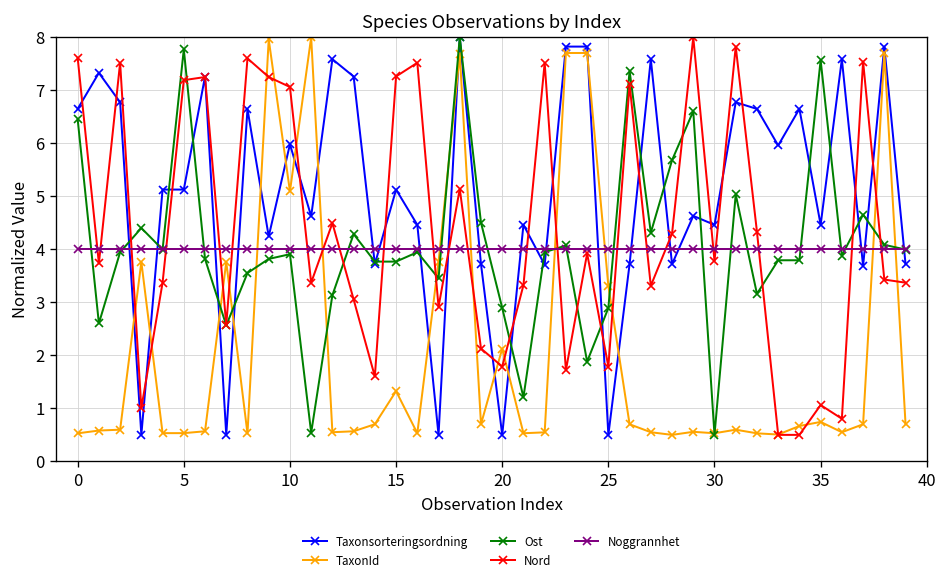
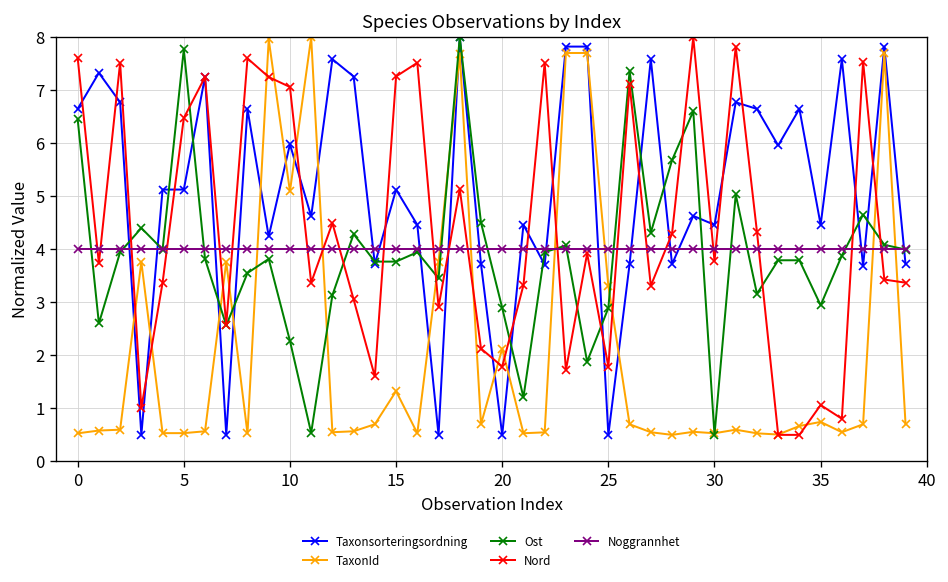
  {
    "Taxonsorteringsordning": {
      "0": 6.6,
      "5": 5.1,
      "10": 6.0,
      "15": 5.1,
      "20": 0.5,
      "25": 0.5,
      "30": 4.5,
      "35": 4.5
    },
    "TaxonId": {
      "0": 0.5,
      "5": 0.5,
      "10": 5.1,
      "15": 1.3,
      "20": 2.1,
      "25": 3.3,
      "35": 0.7
    },
    "Ost": {
      "0": 6.5,
      "5": 7.8,
-     "10": 3.9,
+     "10": 2.3,
      "15": 3.8,
      "20": 2.9,
      "25": 2.9,
-     "35": 7.6
+     "35": 2.9
    },
    "Nord": {
      "0": 7.6,
-     "5": 7.2,
+     "5": 6.5,
      "10": 7.1,
      "15": 7.3,
      "20": 1.8,
      "25": 1.8,
      "30": 3.8,
      "35": 1.1
    },
    "Noggrannhet": {
      "0": 4.0,
      "5": 4.0,
      "10": 4.0,
      "15": 4.0,
      "20": 4.0,
      "25": 4.0,
      "30": 4.0,
      "35": 4.0
    }
  }
